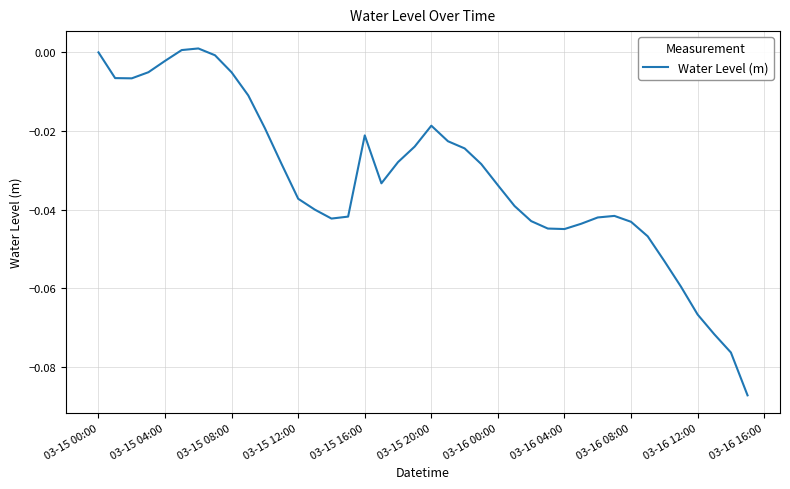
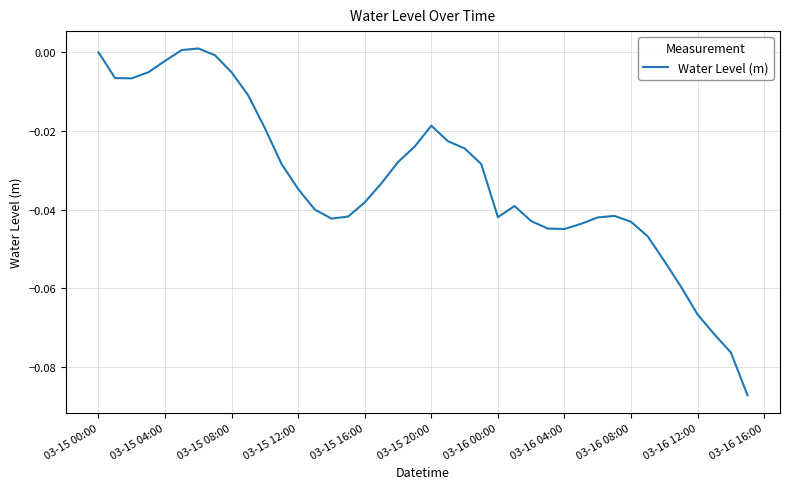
  {
    "03-15 00:00": 0.000,
    "03-15 04:00": -0.002,
    "03-15 08:00": -0.005,
-   "03-15 12:00": -0.037,
-   "03-15 16:00": -0.021,
+   "03-15 12:00": -0.035,
+   "03-15 16:00": -0.038,
    "03-15 20:00": -0.019,
-   "03-16 00:00": -0.034,
+   "03-16 00:00": -0.042,
    "03-16 04:00": -0.045,
    "03-16 08:00": -0.043,
    "03-16 12:00": -0.067
  }
